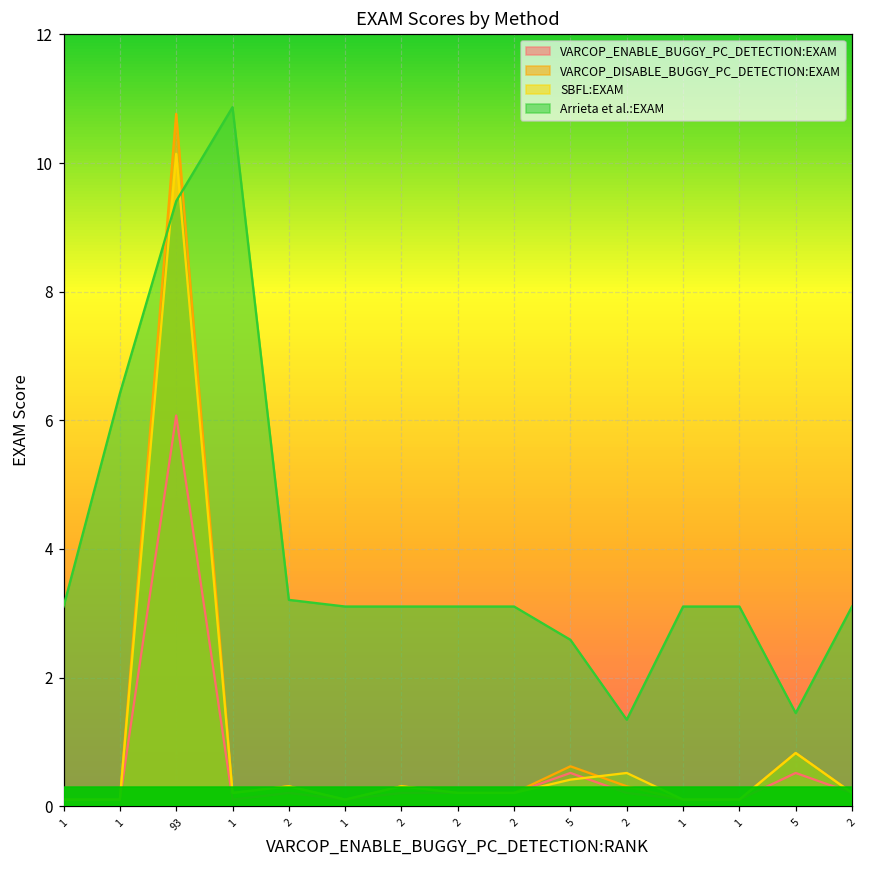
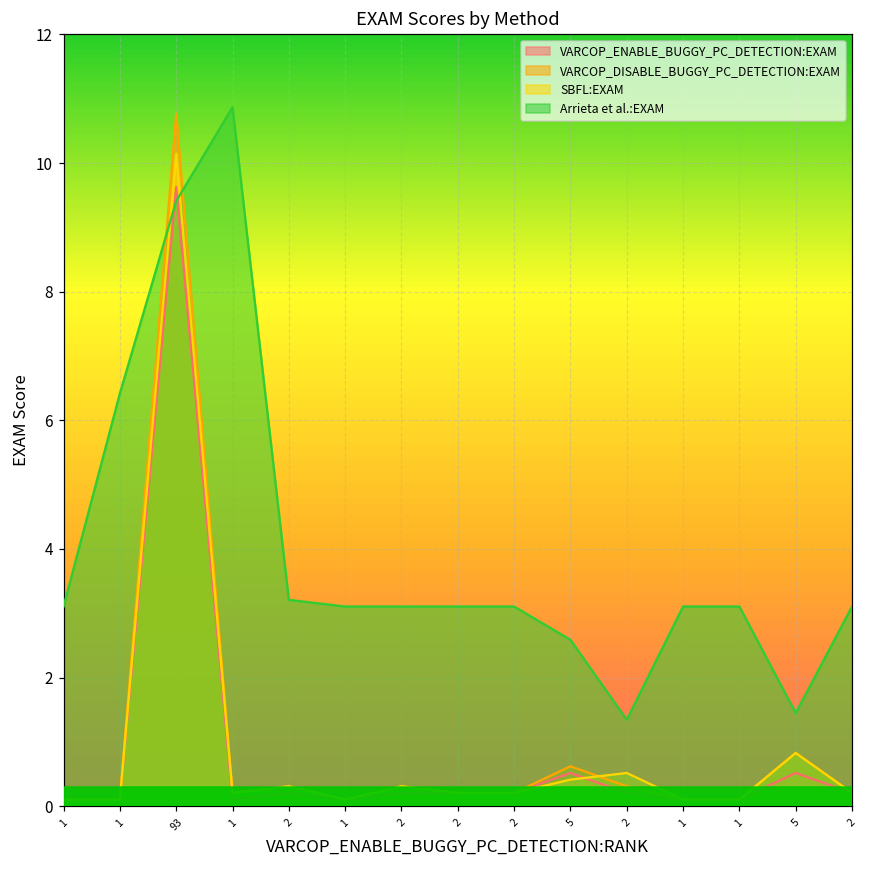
  {
    "VARCOP_ENABLE_BUGGY_PC_DETECTION:EXAM": {
-     "93": 6.1
+     "93": 9.6
    },
    "Arrieta et al.:EXAM": {
      "93": 9.4
    }
  }
